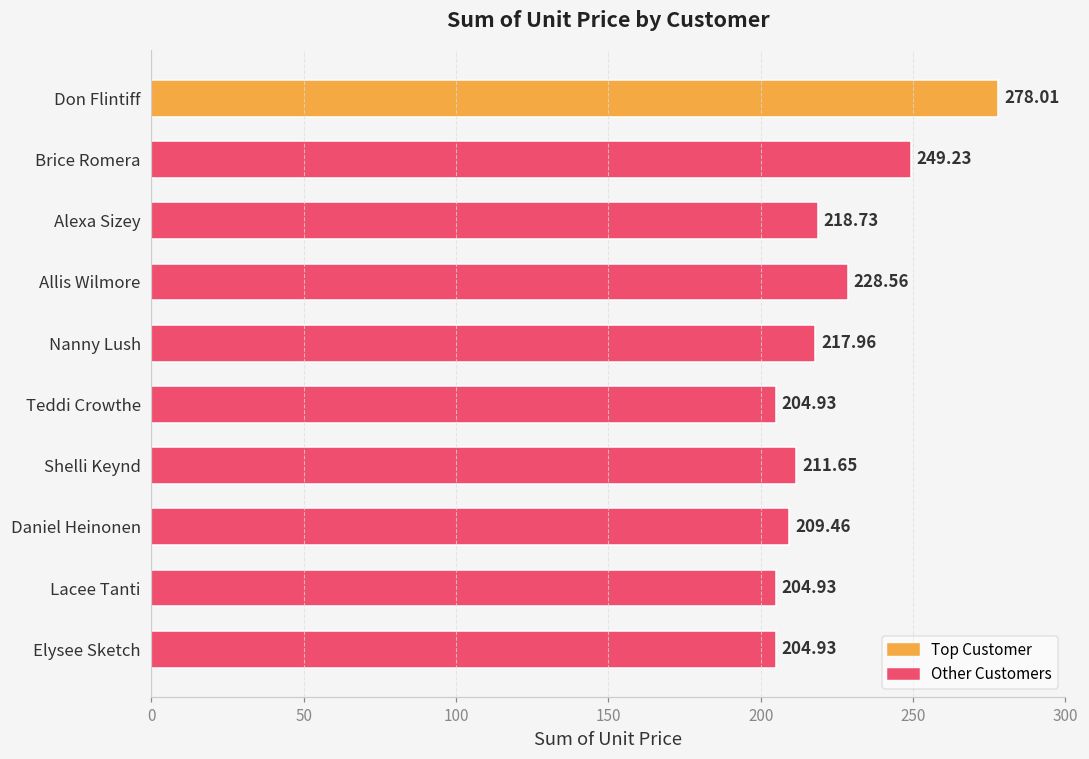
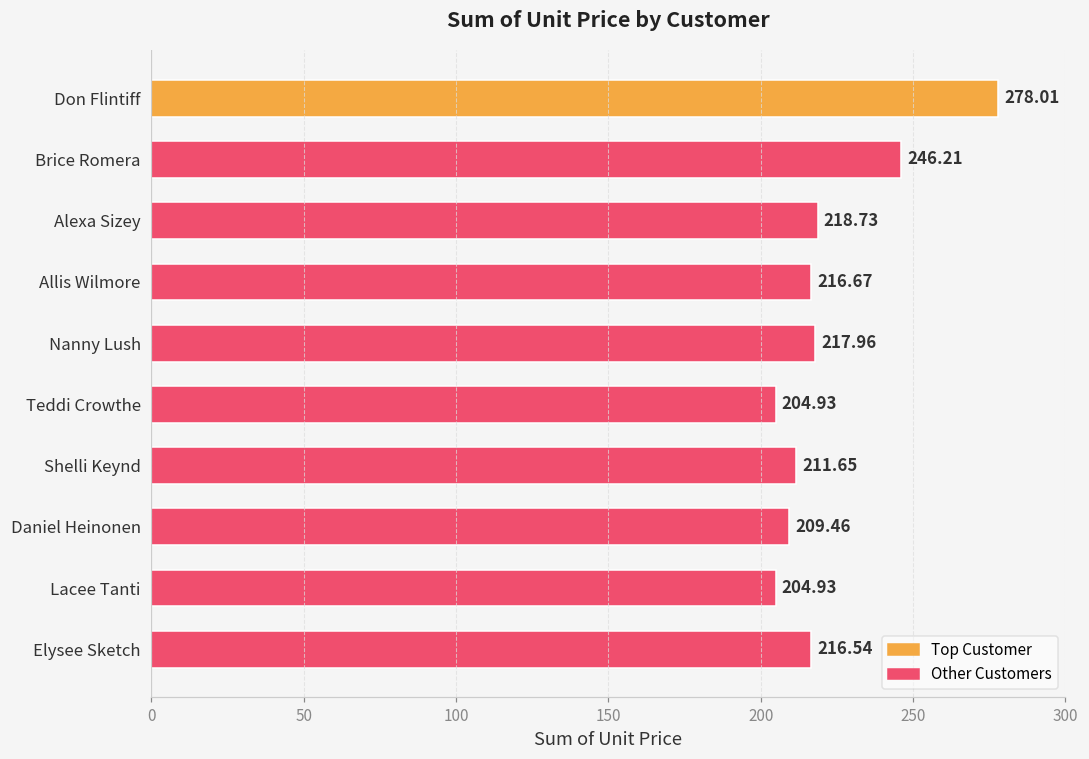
  {
    "Don Flintiff": 278.01,
-   "Brice Romera": 249.23,
+   "Brice Romera": 246.21,
    "Alexa Sizey": 218.73,
-   "Allis Wilmore": 228.56,
+   "Allis Wilmore": 216.67,
    "Nanny Lush": 217.96,
    "Teddi Crowthe": 204.93,
    "Shelli Keynd": 211.65,
    "Daniel Heinonen": 209.46,
    "Lacee Tanti": 204.93,
-   "Elysee Sketch": 204.93
+   "Elysee Sketch": 216.54
  }
